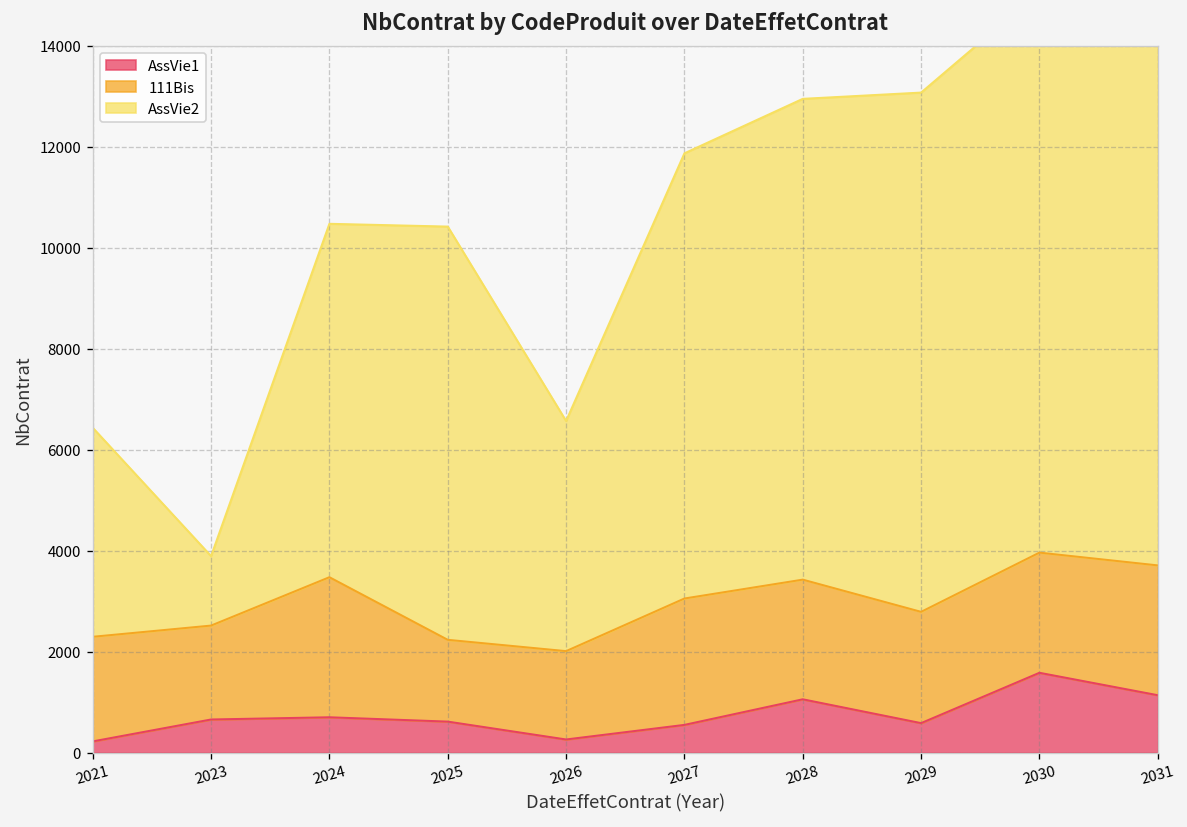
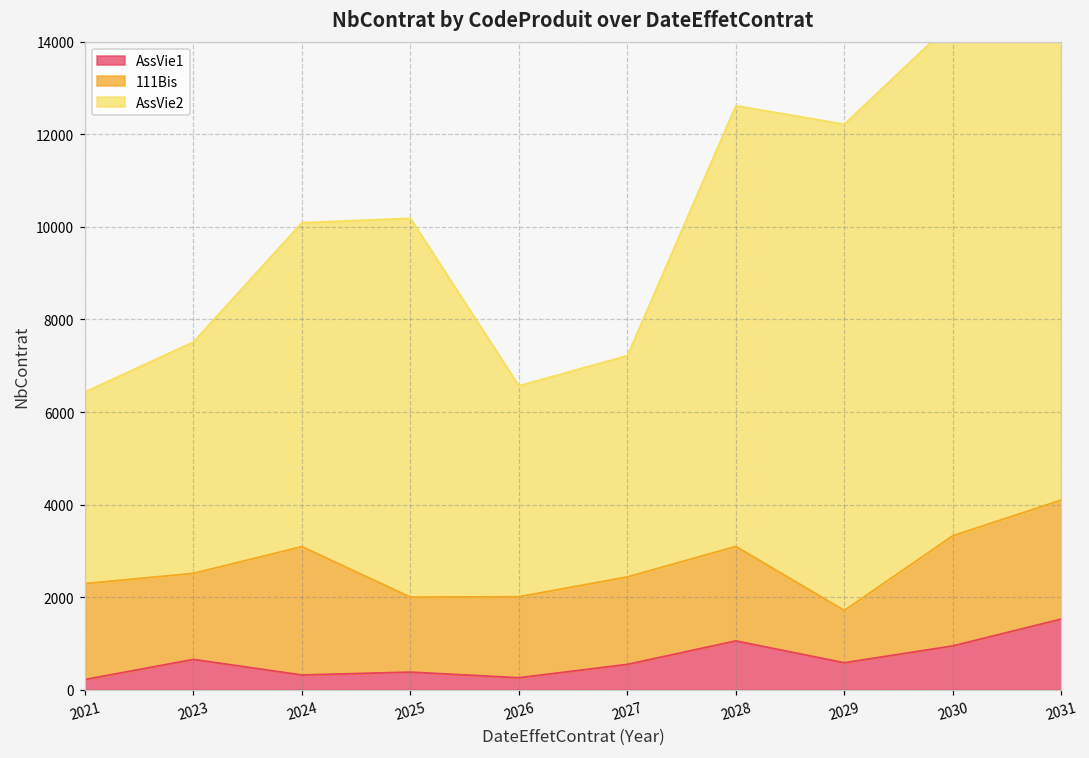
  {
    "AssVie1": {
      "2021": 200,
      "2023": 700,
-     "2024": 700,
-     "2025": 600,
+     "2024": 300,
+     "2025": 400,
      "2026": 300,
      "2027": 500,
      "2028": 1100,
      "2029": 600,
-     "2030": 1600,
-     "2031": 1100
+     "2030": 900,
+     "2031": 1500
    },
    "111Bis": {
      "2021": 2100,
      "2023": 1900,
      "2024": 2800,
      "2025": 1600,
      "2026": 1800,
-     "2027": 2500,
-     "2028": 2400,
-     "2029": 2200,
+     "2027": 1900,
+     "2028": 2000,
+     "2029": 1100,
      "2030": 2400,
      "2031": 2600
    },
    "AssVie2": {
      "2021": 4100,
-     "2023": 1400,
+     "2023": 5000,
      "2024": 7000,
      "2025": 8200,
      "2026": 4600,
-     "2027": 8800,
+     "2027": 4800,
      "2028": 9500,
-     "2029": 10300
+     "2029": 10500
    }
  }
